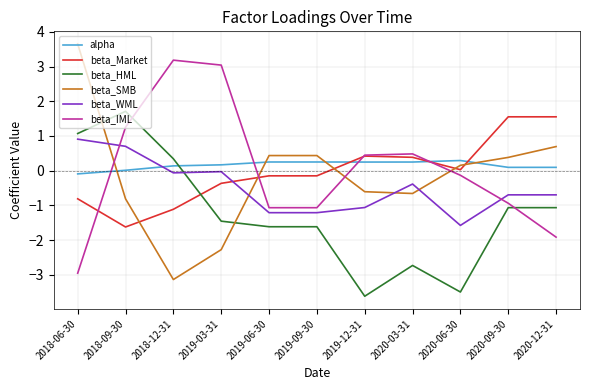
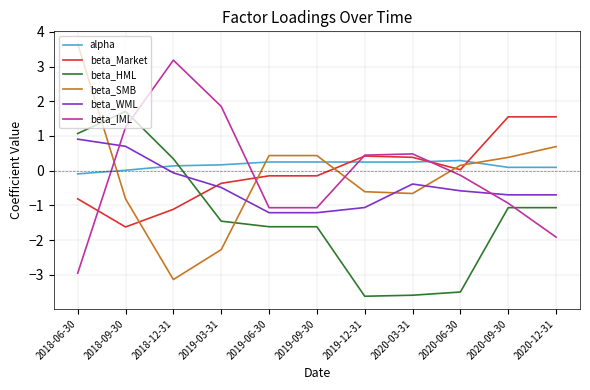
  {
    "alpha": {
      "2018-06-30": -0.1,
      "2018-09-30": 0.0,
      "2018-12-31": 0.1,
      "2019-03-31": 0.2,
      "2019-06-30": 0.3,
      "2019-09-30": 0.3,
      "2019-12-31": 0.2,
      "2020-03-31": 0.2,
      "2020-06-30": 0.3,
      "2020-09-30": 0.1,
      "2020-12-31": 0.1
    },
    "beta_Market": {
      "2018-06-30": -0.8,
      "2018-09-30": -1.6,
      "2018-12-31": -1.1,
      "2019-03-31": -0.4,
      "2019-06-30": -0.1,
      "2019-09-30": -0.1,
      "2020-03-31": 0.4,
      "2020-06-30": 0.0,
      "2020-09-30": 1.6,
      "2020-12-31": 1.6
    },
    "beta_HML": {
      "2018-06-30": 1.1,
      "2018-12-31": 0.3,
      "2019-03-31": -1.5,
      "2019-06-30": -1.6,
      "2019-09-30": -1.6,
      "2019-12-31": -3.6,
-     "2020-03-31": -2.7,
+     "2020-03-31": -3.6,
      "2020-06-30": -3.5,
      "2020-09-30": -1.1,
      "2020-12-31": -1.1
    },
    "beta_SMB": {
      "2018-09-30": -0.8,
      "2018-12-31": -3.1,
      "2019-03-31": -2.3,
      "2019-06-30": 0.4,
      "2019-09-30": 0.4,
      "2019-12-31": -0.6,
      "2020-03-31": -0.7,
      "2020-06-30": 0.2,
      "2020-09-30": 0.4,
      "2020-12-31": 0.7
    },
    "beta_WML": {
      "2018-06-30": 0.9,
      "2018-09-30": 0.7,
      "2018-12-31": -0.1,
-     "2019-03-31": 0.0,
+     "2019-03-31": -0.5,
      "2019-06-30": -1.2,
      "2019-09-30": -1.2,
      "2019-12-31": -1.1,
      "2020-03-31": -0.4,
-     "2020-06-30": -1.6,
+     "2020-06-30": -0.6,
      "2020-09-30": -0.7,
      "2020-12-31": -0.7
    },
    "beta_IML": {
      "2018-06-30": -3.0,
      "2018-12-31": 3.2,
-     "2019-03-31": 3.0,
+     "2019-03-31": 1.9,
      "2019-06-30": -1.1,
      "2019-09-30": -1.1,
      "2020-03-31": 0.5,
      "2020-06-30": -0.1,
      "2020-09-30": -0.9,
      "2020-12-31": -1.9
    }
  }
